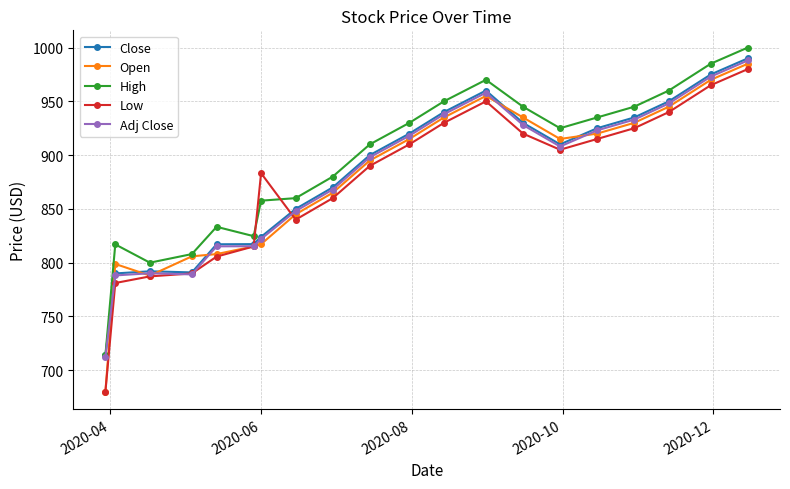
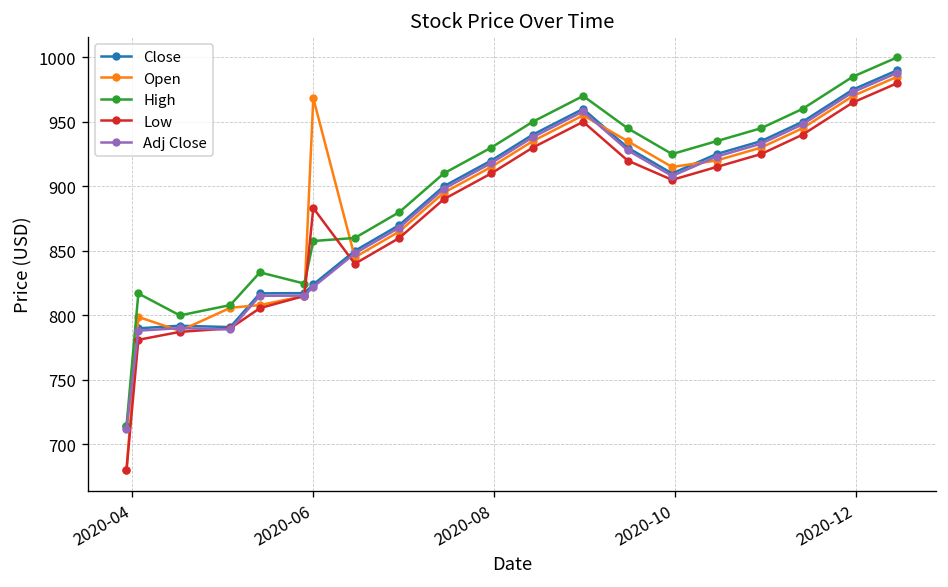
  {
    "Open": {
-     "2020-06": 817
+     "2020-06": 968
    },
    "High": {
      "2020-06": 858
    },
    "Low": {
      "2020-06": 883
    }
  }
